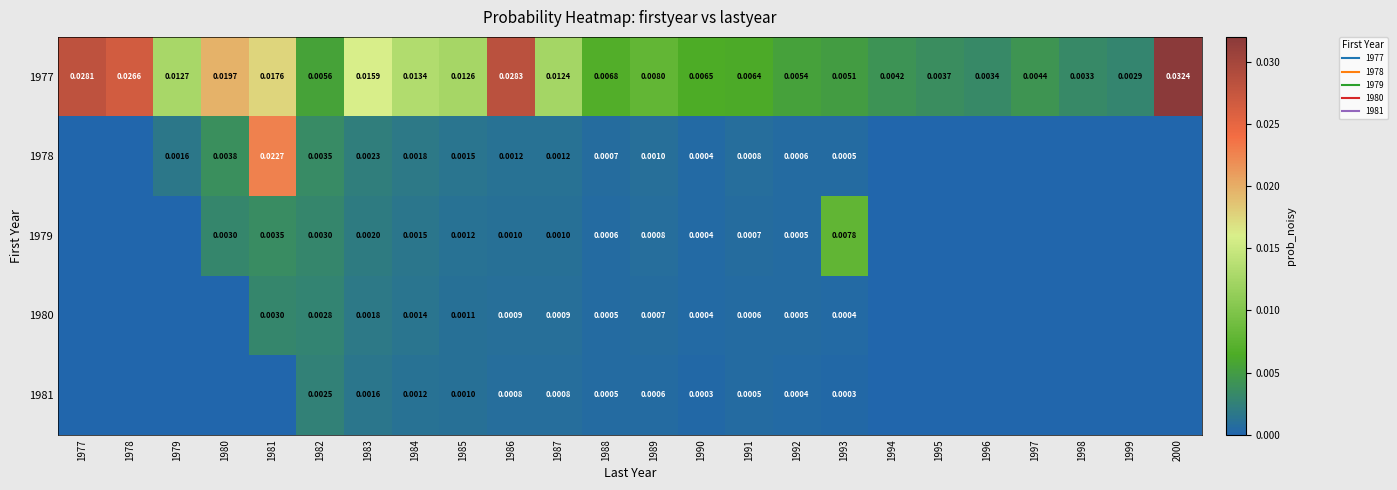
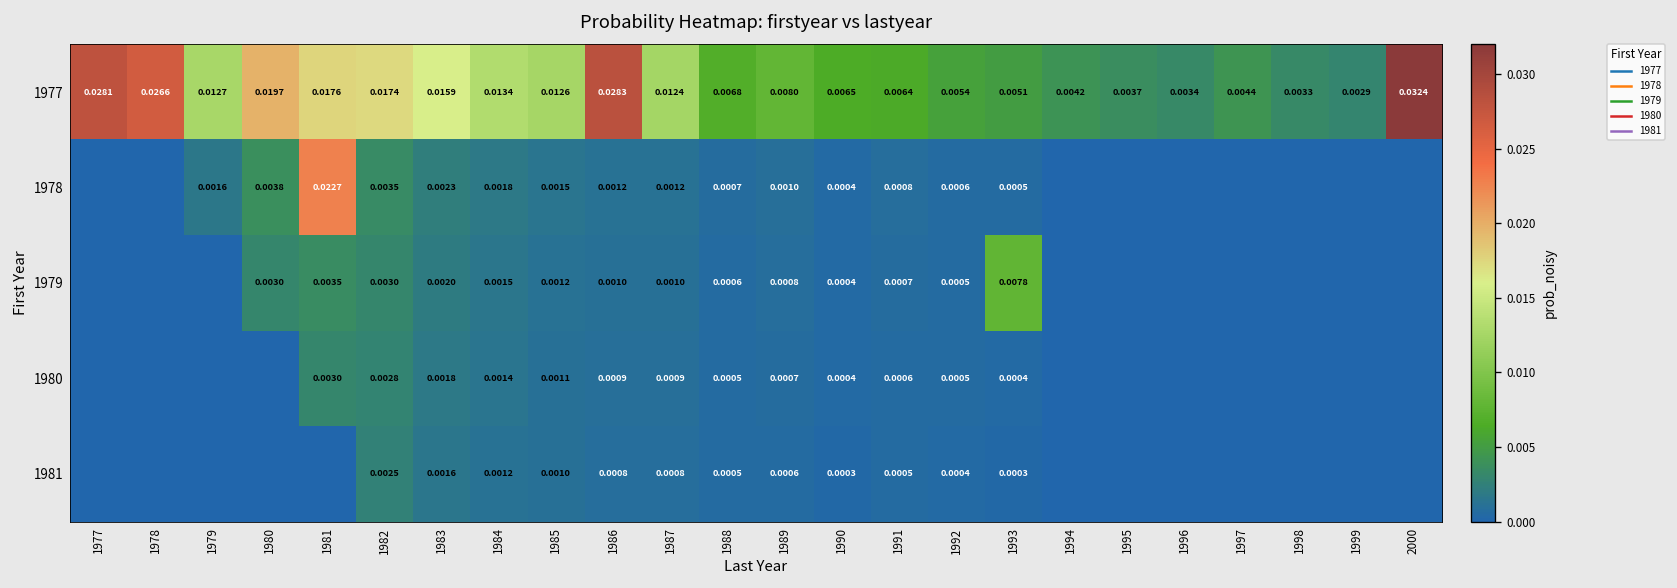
  {
    "1977": {
      "1977": 0.0281,
      "1978": 0.0266,
      "1979": 0.0127,
      "1980": 0.0197,
      "1981": 0.0176,
-     "1982": 0.0056,
+     "1982": 0.0174,
      "1983": 0.0159,
      "1984": 0.0134,
      "1985": 0.0126,
      "1986": 0.0283,
      "1987": 0.0124,
      "1988": 0.0068,
      "1989": 0.0080,
      "1990": 0.0065,
      "1991": 0.0064,
      "1992": 0.0054,
      "1993": 0.0051,
      "1994": 0.0042,
      "1995": 0.0037,
      "1996": 0.0034,
      "1997": 0.0044,
      "1998": 0.0033,
      "1999": 0.0029,
      "2000": 0.0324
    },
    "1978": {
      "1979": 0.0016,
      "1980": 0.0038,
      "1981": 0.0227,
      "1982": 0.0035,
      "1983": 0.0023,
      "1984": 0.0018,
      "1985": 0.0015,
      "1986": 0.0012,
      "1987": 0.0012,
      "1988": 0.0007,
      "1989": 0.0010,
      "1990": 0.0004,
      "1991": 0.0008,
      "1992": 0.0006,
      "1993": 0.0005
    },
    "1979": {
      "1980": 0.0030,
      "1981": 0.0035,
      "1982": 0.0030,
      "1983": 0.0020,
      "1984": 0.0015,
      "1985": 0.0012,
      "1986": 0.0010,
      "1987": 0.0010,
      "1988": 0.0006,
      "1989": 0.0008,
      "1990": 0.0004,
      "1991": 0.0007,
      "1992": 0.0005,
      "1993": 0.0078
    },
    "1980": {
      "1981": 0.0030,
      "1982": 0.0028,
      "1983": 0.0018,
      "1984": 0.0014,
      "1985": 0.0011,
      "1986": 0.0009,
      "1987": 0.0009,
      "1988": 0.0005,
      "1989": 0.0007,
      "1990": 0.0004,
      "1991": 0.0006,
      "1992": 0.0005,
      "1993": 0.0004
    },
    "1981": {
      "1982": 0.0025,
      "1983": 0.0016,
      "1984": 0.0012,
      "1985": 0.0010,
      "1986": 0.0008,
      "1987": 0.0008,
      "1988": 0.0005,
      "1989": 0.0006,
      "1990": 0.0003,
      "1991": 0.0005,
      "1992": 0.0004,
      "1993": 0.0003
    }
  }
